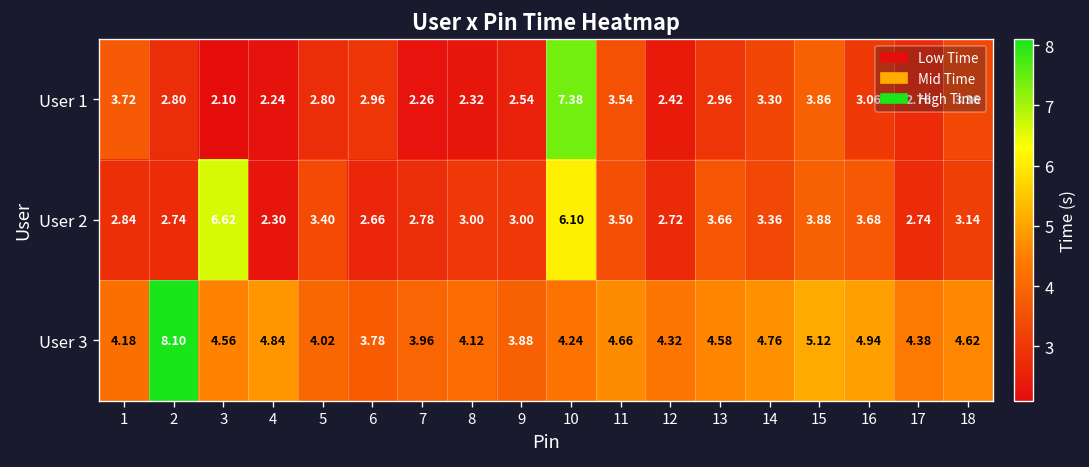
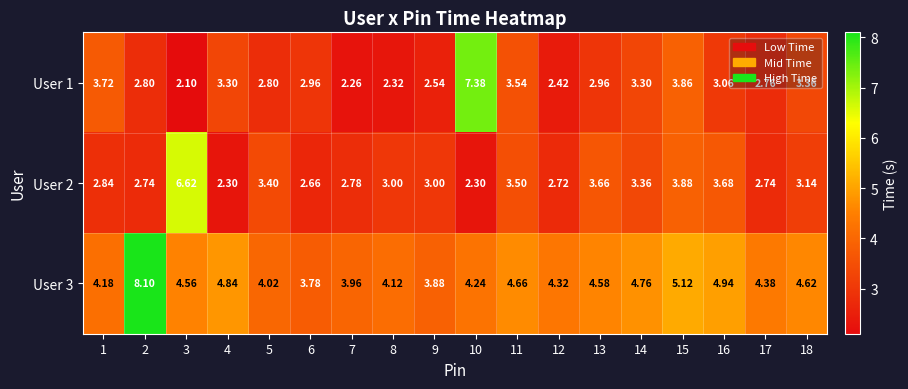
  {
    "User 1": {
      "1": 3.72,
      "2": 2.80,
      "3": 2.10,
-     "4": 2.24,
+     "4": 3.30,
      "5": 2.80,
      "6": 2.96,
      "7": 2.26,
      "8": 2.32,
      "9": 2.54,
      "10": 7.38,
      "11": 3.54,
      "12": 2.42,
      "13": 2.96,
      "14": 3.30,
      "15": 3.86
    },
    "User 2": {
      "1": 2.84,
      "2": 2.74,
      "3": 6.62,
      "4": 2.30,
      "5": 3.40,
      "6": 2.66,
      "7": 2.78,
      "8": 3.00,
      "9": 3.00,
-     "10": 6.10,
+     "10": 2.30,
      "11": 3.50,
      "12": 2.72,
      "13": 3.66,
      "14": 3.36,
      "15": 3.88,
      "16": 3.68,
      "17": 2.74,
      "18": 3.14
    },
    "User 3": {
      "1": 4.18,
      "2": 8.10,
      "3": 4.56,
      "4": 4.84,
      "5": 4.02,
      "6": 3.78,
      "7": 3.96,
      "8": 4.12,
      "9": 3.88,
      "10": 4.24,
      "11": 4.66,
      "12": 4.32,
      "13": 4.58,
      "14": 4.76,
      "15": 5.12,
      "16": 4.94,
      "17": 4.38,
      "18": 4.62
    }
  }
